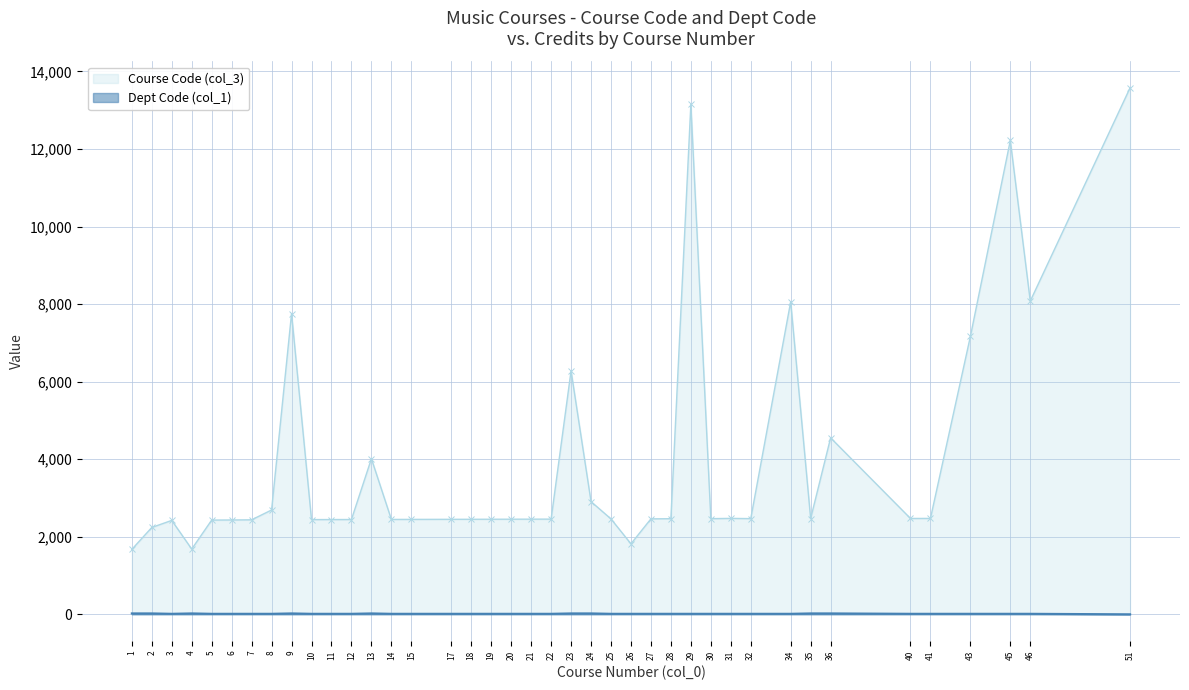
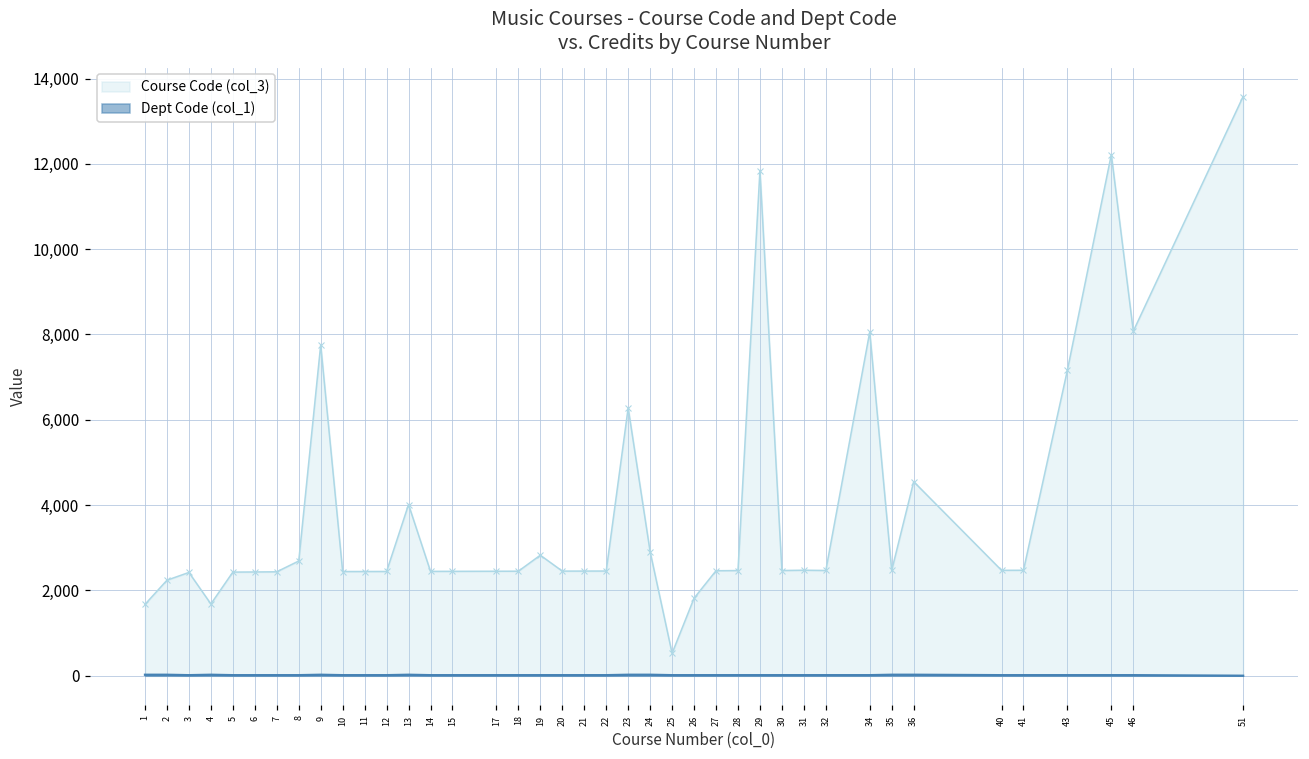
  {
    "Course Code (col_3)": {
      "1": "1,700",
      "2": "2,200",
      "3": "2,400",
      "4": "1,700",
      "5": "2,400",
      "6": "2,400",
      "7": "2,400",
      "8": "2,700",
      "9": "7,800",
      "10": "2,400",
      "11": "2,400",
      "12": "2,400",
      "13": "4,000",
      "14": "2,400",
      "15": "2,400",
      "17": "2,500",
      "18": "2,500",
-     "19": "2,500",
+     "19": "2,800",
      "20": "2,500",
      "21": "2,500",
      "22": "2,500",
      "23": "6,300",
      "24": "2,900",
-     "25": "2,500",
+     "25": "500",
      "26": "1,800",
      "27": "2,500",
      "28": "2,500",
-     "29": "13,200",
+     "29": "11,800",
      "30": "2,500",
      "31": "2,500",
      "32": "2,500",
      "34": "8,100",
      "35": "2,500",
      "36": "4,600",
      "40": "2,500",
      "41": "2,500",
      "43": "7,200",
      "45": "12,200",
      "46": "8,100",
      "51": "13,600"
    },
    "Dept Code (col_1)": {
      "1": "0",
      "2": "0",
      "3": "0",
      "4": "0",
      "5": "0",
      "6": "0",
      "7": "0",
      "8": "0",
      "9": "0",
      "10": "0",
      "11": "0",
      "12": "0",
      "13": "0",
      "14": "0",
      "15": "0",
      "17": "0",
      "18": "0",
      "19": "0",
      "20": "0",
      "21": "0",
      "22": "0",
      "23": "0",
      "24": "0",
      "25": "0",
      "26": "0",
      "27": "0",
      "28": "0",
      "29": "0",
      "30": "0",
      "31": "0",
      "32": "0",
      "34": "0",
      "35": "0",
      "36": "0",
      "40": "0",
      "41": "0",
      "43": "0",
      "45": "0",
      "46": "0",
      "51": "0"
    }
  }
